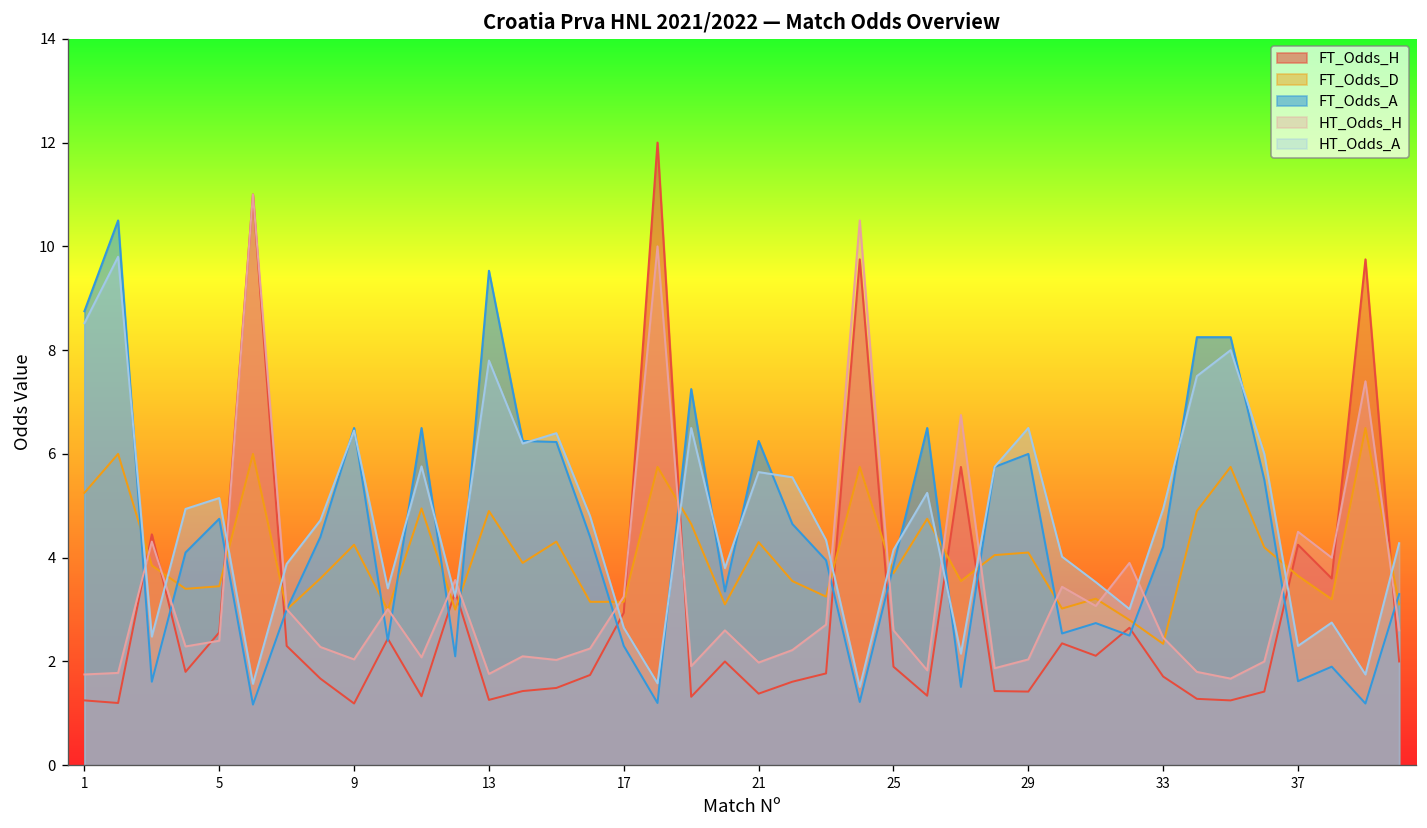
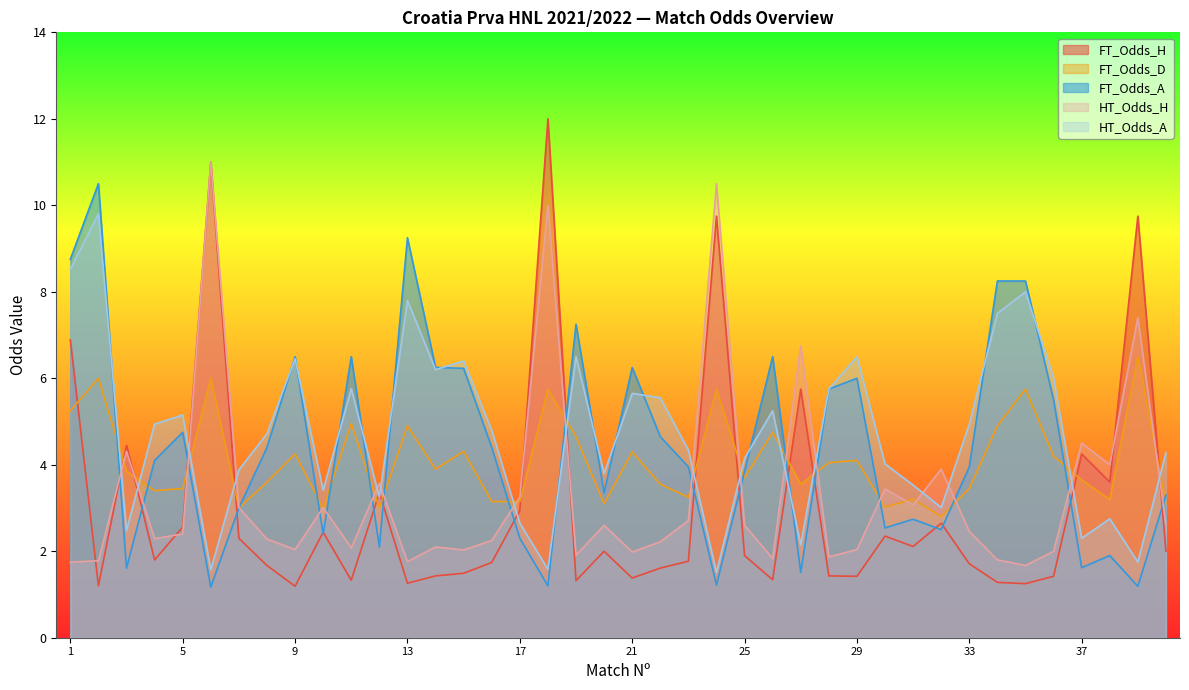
  {
    "FT_Odds_H": {
-     "1": 1.3,
+     "1": 6.9,
      "5": 2.6,
      "9": 1.2,
      "13": 1.3,
      "17": 2.9,
      "21": 1.4,
      "25": 1.9,
      "29": 1.4,
      "33": 1.7,
      "37": 4.3
    },
    "FT_Odds_D": {
      "1": 5.3,
      "5": 3.5,
      "9": 4.3,
      "13": 4.9,
      "17": 3.2,
      "21": 4.3,
      "25": 3.7,
      "29": 4.1,
-     "33": 2.3,
+     "33": 3.5,
      "37": 3.7
    },
    "FT_Odds_A": {
      "1": 8.8,
      "5": 4.8,
-     "13": 9.5,
+     "13": 9.3,
      "17": 2.3,
      "21": 6.3,
      "25": 3.9,
      "29": 6.0,
-     "33": 4.2,
+     "33": 4.0,
      "37": 1.6
    }
  }
